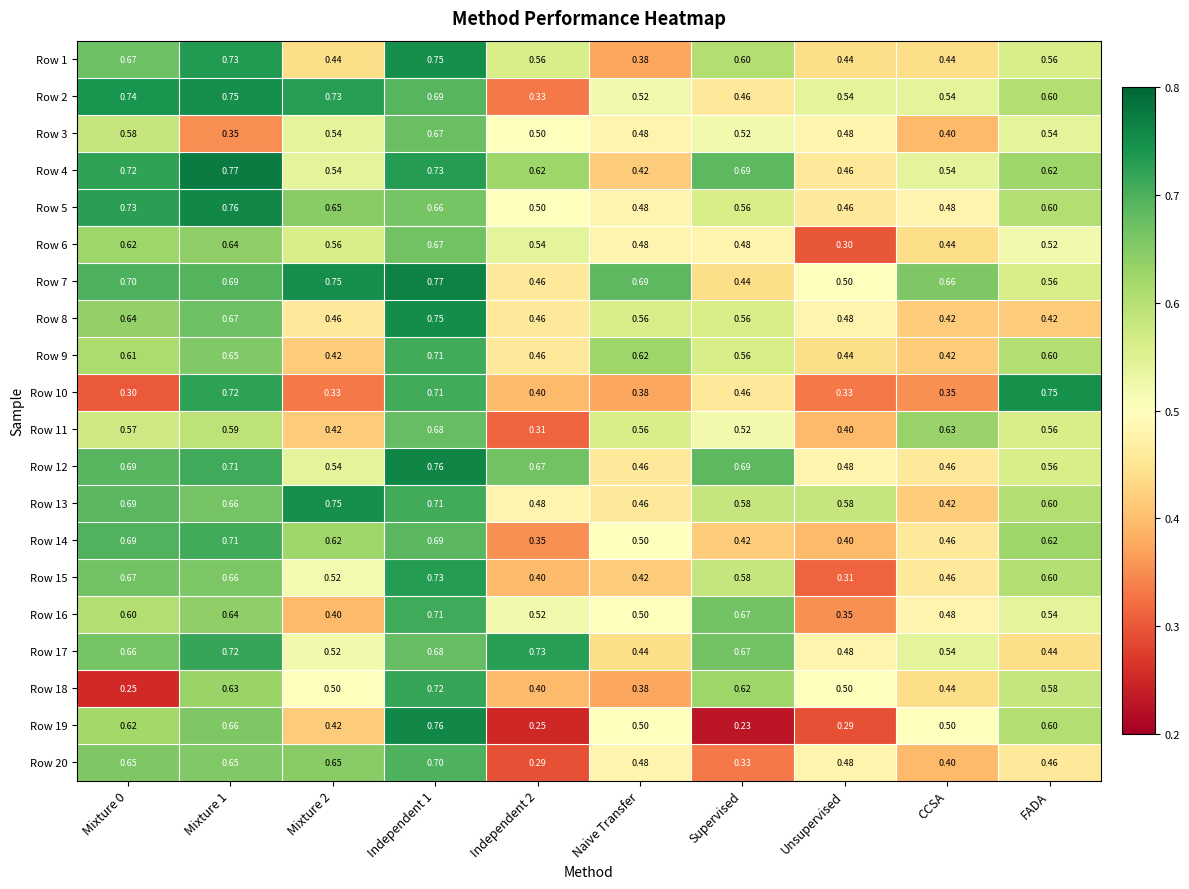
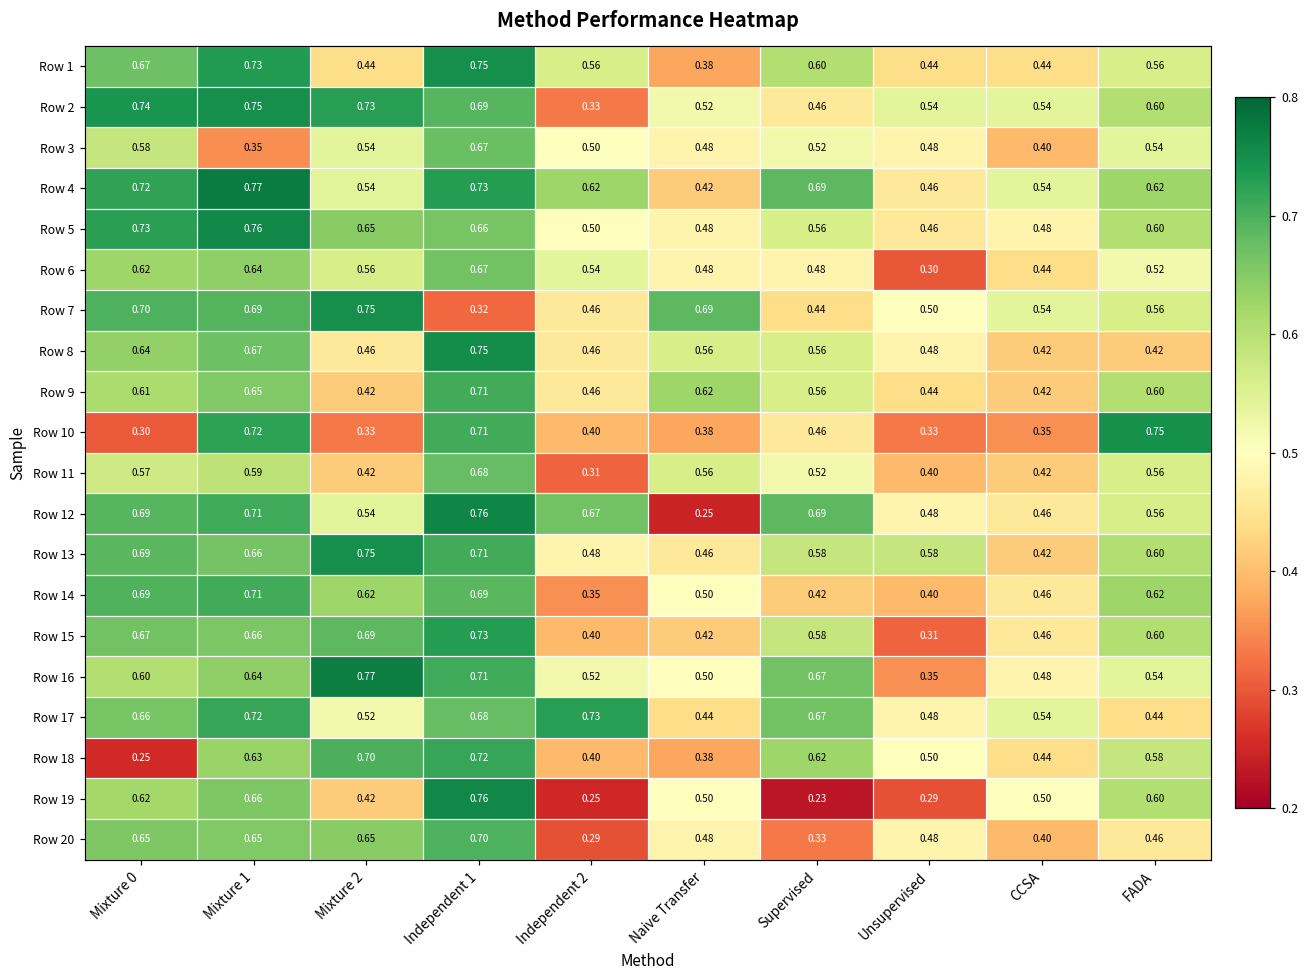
  {
    "Row 1": {
      "Mixture 0": 0.67,
      "Mixture 1": 0.73,
      "Mixture 2": 0.44,
      "Independent 1": 0.75,
      "Independent 2": 0.56,
      "Naive Transfer": 0.38,
      "Supervised": 0.60,
      "Unsupervised": 0.44,
      "CCSA": 0.44,
      "FADA": 0.56
    },
    "Row 2": {
      "Mixture 0": 0.74,
      "Mixture 1": 0.75,
      "Mixture 2": 0.73,
      "Independent 1": 0.69,
      "Independent 2": 0.33,
      "Naive Transfer": 0.52,
      "Supervised": 0.46,
      "Unsupervised": 0.54,
      "CCSA": 0.54,
      "FADA": 0.60
    },
    "Row 3": {
      "Mixture 0": 0.58,
      "Mixture 1": 0.35,
      "Mixture 2": 0.54,
      "Independent 1": 0.67,
      "Independent 2": 0.50,
      "Naive Transfer": 0.48,
      "Supervised": 0.52,
      "Unsupervised": 0.48,
      "CCSA": 0.40,
      "FADA": 0.54
    },
    "Row 4": {
      "Mixture 0": 0.72,
      "Mixture 1": 0.77,
      "Mixture 2": 0.54,
      "Independent 1": 0.73,
      "Independent 2": 0.62,
      "Naive Transfer": 0.42,
      "Supervised": 0.69,
      "Unsupervised": 0.46,
      "CCSA": 0.54,
      "FADA": 0.62
    },
    "Row 5": {
      "Mixture 0": 0.73,
      "Mixture 1": 0.76,
      "Mixture 2": 0.65,
      "Independent 1": 0.66,
      "Independent 2": 0.50,
      "Naive Transfer": 0.48,
      "Supervised": 0.56,
      "Unsupervised": 0.46,
      "CCSA": 0.48,
      "FADA": 0.60
    },
    "Row 6": {
      "Mixture 0": 0.62,
      "Mixture 1": 0.64,
      "Mixture 2": 0.56,
      "Independent 1": 0.67,
      "Independent 2": 0.54,
      "Naive Transfer": 0.48,
      "Supervised": 0.48,
      "Unsupervised": 0.30,
      "CCSA": 0.44,
      "FADA": 0.52
    },
    "Row 7": {
      "Mixture 0": 0.70,
      "Mixture 1": 0.69,
      "Mixture 2": 0.75,
-     "Independent 1": 0.77,
+     "Independent 1": 0.32,
      "Independent 2": 0.46,
      "Naive Transfer": 0.69,
      "Supervised": 0.44,
      "Unsupervised": 0.50,
-     "CCSA": 0.66,
+     "CCSA": 0.54,
      "FADA": 0.56
    },
    "Row 8": {
      "Mixture 0": 0.64,
      "Mixture 1": 0.67,
      "Mixture 2": 0.46,
      "Independent 1": 0.75,
      "Independent 2": 0.46,
      "Naive Transfer": 0.56,
      "Supervised": 0.56,
      "Unsupervised": 0.48,
      "CCSA": 0.42,
      "FADA": 0.42
    },
    "Row 9": {
      "Mixture 0": 0.61,
      "Mixture 1": 0.65,
      "Mixture 2": 0.42,
      "Independent 1": 0.71,
      "Independent 2": 0.46,
      "Naive Transfer": 0.62,
      "Supervised": 0.56,
      "Unsupervised": 0.44,
      "CCSA": 0.42,
      "FADA": 0.60
    },
    "Row 10": {
      "Mixture 0": 0.30,
      "Mixture 1": 0.72,
      "Mixture 2": 0.33,
      "Independent 1": 0.71,
      "Independent 2": 0.40,
      "Naive Transfer": 0.38,
      "Supervised": 0.46,
      "Unsupervised": 0.33,
      "CCSA": 0.35,
      "FADA": 0.75
    },
    "Row 11": {
      "Mixture 0": 0.57,
      "Mixture 1": 0.59,
      "Mixture 2": 0.42,
      "Independent 1": 0.68,
      "Independent 2": 0.31,
      "Naive Transfer": 0.56,
      "Supervised": 0.52,
      "Unsupervised": 0.40,
-     "CCSA": 0.63,
+     "CCSA": 0.42,
      "FADA": 0.56
    },
    "Row 12": {
      "Mixture 0": 0.69,
      "Mixture 1": 0.71,
      "Mixture 2": 0.54,
      "Independent 1": 0.76,
      "Independent 2": 0.67,
-     "Naive Transfer": 0.46,
+     "Naive Transfer": 0.25,
      "Supervised": 0.69,
      "Unsupervised": 0.48,
      "CCSA": 0.46,
      "FADA": 0.56
    },
    "Row 13": {
      "Mixture 0": 0.69,
      "Mixture 1": 0.66,
      "Mixture 2": 0.75,
      "Independent 1": 0.71,
      "Independent 2": 0.48,
      "Naive Transfer": 0.46,
      "Supervised": 0.58,
      "Unsupervised": 0.58,
      "CCSA": 0.42,
      "FADA": 0.60
    },
    "Row 14": {
      "Mixture 0": 0.69,
      "Mixture 1": 0.71,
      "Mixture 2": 0.62,
      "Independent 1": 0.69,
      "Independent 2": 0.35,
      "Naive Transfer": 0.50,
      "Supervised": 0.42,
      "Unsupervised": 0.40,
      "CCSA": 0.46,
      "FADA": 0.62
    },
    "Row 15": {
      "Mixture 0": 0.67,
      "Mixture 1": 0.66,
-     "Mixture 2": 0.52,
+     "Mixture 2": 0.69,
      "Independent 1": 0.73,
      "Independent 2": 0.40,
      "Naive Transfer": 0.42,
      "Supervised": 0.58,
      "Unsupervised": 0.31,
      "CCSA": 0.46,
      "FADA": 0.60
    },
    "Row 16": {
      "Mixture 0": 0.60,
      "Mixture 1": 0.64,
-     "Mixture 2": 0.40,
+     "Mixture 2": 0.77,
      "Independent 1": 0.71,
      "Independent 2": 0.52,
      "Naive Transfer": 0.50,
      "Supervised": 0.67,
      "Unsupervised": 0.35,
      "CCSA": 0.48,
      "FADA": 0.54
    },
    "Row 17": {
      "Mixture 0": 0.66,
      "Mixture 1": 0.72,
      "Mixture 2": 0.52,
      "Independent 1": 0.68,
      "Independent 2": 0.73,
      "Naive Transfer": 0.44,
      "Supervised": 0.67,
      "Unsupervised": 0.48,
      "CCSA": 0.54,
      "FADA": 0.44
    },
    "Row 18": {
      "Mixture 0": 0.25,
      "Mixture 1": 0.63,
-     "Mixture 2": 0.50,
+     "Mixture 2": 0.70,
      "Independent 1": 0.72,
      "Independent 2": 0.40,
      "Naive Transfer": 0.38,
      "Supervised": 0.62,
      "Unsupervised": 0.50,
      "CCSA": 0.44,
      "FADA": 0.58
    },
    "Row 19": {
      "Mixture 0": 0.62,
      "Mixture 1": 0.66,
      "Mixture 2": 0.42,
      "Independent 1": 0.76,
      "Independent 2": 0.25,
      "Naive Transfer": 0.50,
      "Supervised": 0.23,
      "Unsupervised": 0.29,
      "CCSA": 0.50,
      "FADA": 0.60
    },
    "Row 20": {
      "Mixture 0": 0.65,
      "Mixture 1": 0.65,
      "Mixture 2": 0.65,
      "Independent 1": 0.70,
      "Independent 2": 0.29,
      "Naive Transfer": 0.48,
      "Supervised": 0.33,
      "Unsupervised": 0.48,
      "CCSA": 0.40,
      "FADA": 0.46
    }
  }
